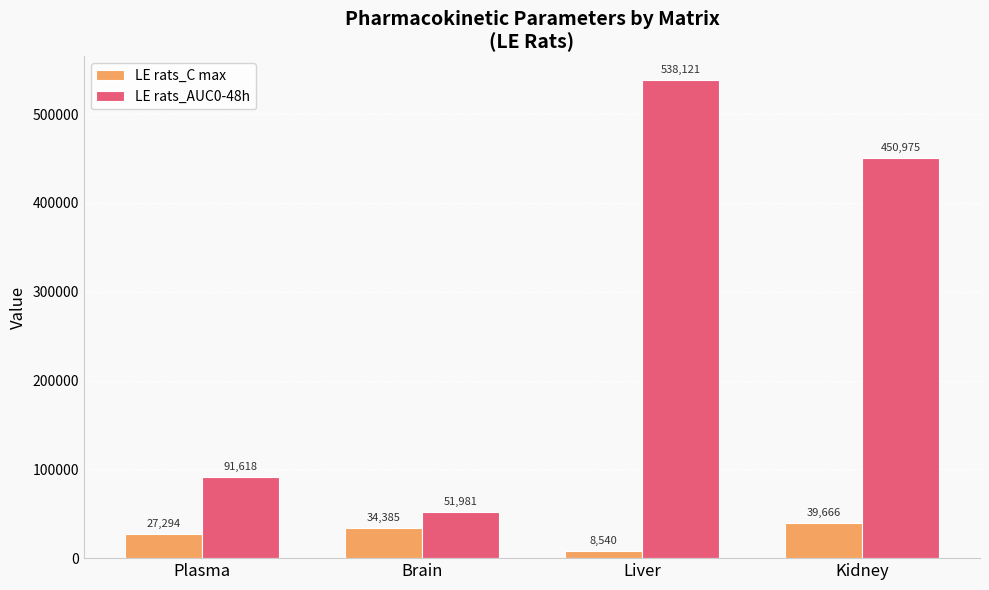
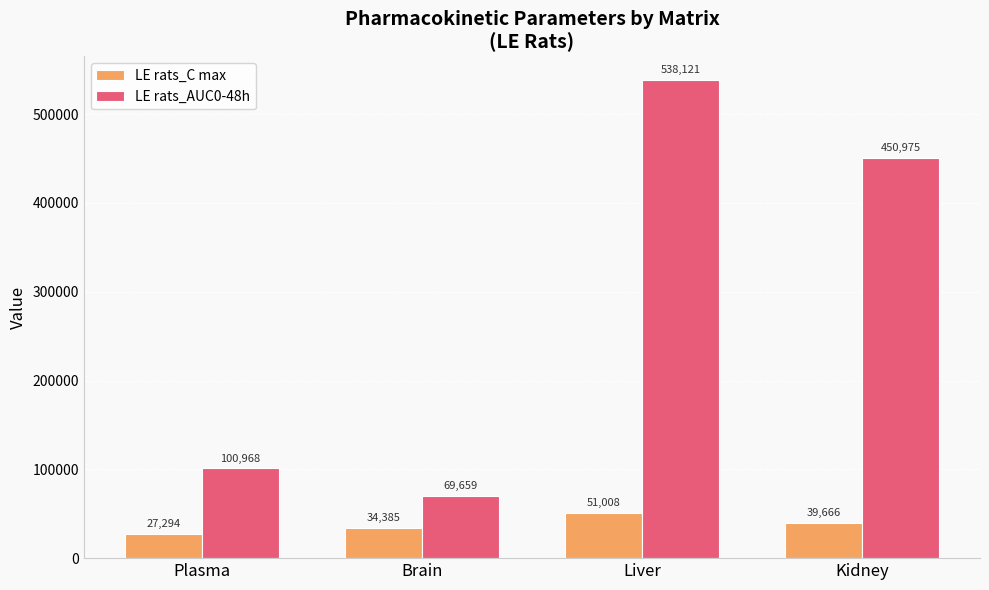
  {
    "LE rats_C max": {
      "Plasma": "27,294",
      "Brain": "34,385",
-     "Liver": "8,540",
+     "Liver": "51,008",
      "Kidney": "39,666"
    },
    "LE rats_AUC0-48h": {
-     "Plasma": "91,618",
-     "Brain": "51,981",
+     "Plasma": "100,968",
+     "Brain": "69,659",
      "Liver": "538,121",
      "Kidney": "450,975"
    }
  }
